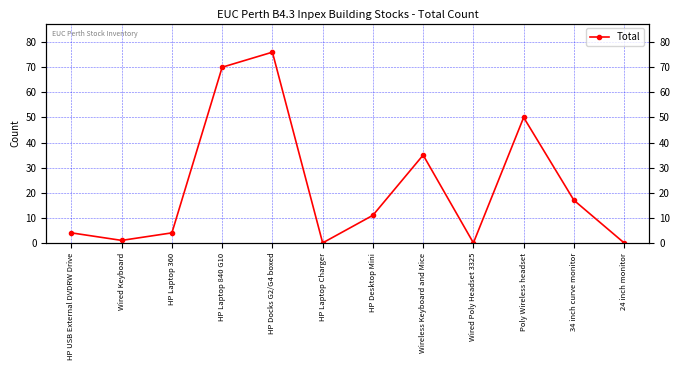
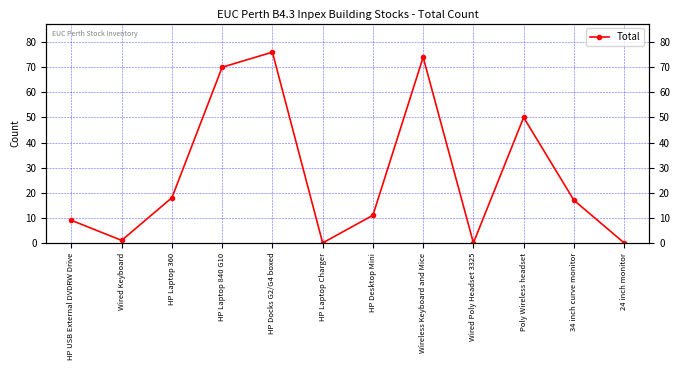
  {
-   "HP USB External DVDRW Drive": 4,
+   "HP USB External DVDRW Drive": 9,
    "Wired Keyboard": 1,
-   "HP Laptop 360": 4,
+   "HP Laptop 360": 18,
    "HP Laptop 840 G10": 70,
    "HP Docks G2/G4 boxed": 76,
    "HP Laptop Charger": 0,
    "HP Desktop Mini": 11,
-   "Wireless Keyboard and Mice": 35,
+   "Wireless Keyboard and Mice": 74,
    "Wired Poly Headset 3325": 0,
    "Poly Wireless headset": 50,
    "34 inch curve monitor": 17,
    "24 inch monitor": 0
  }
